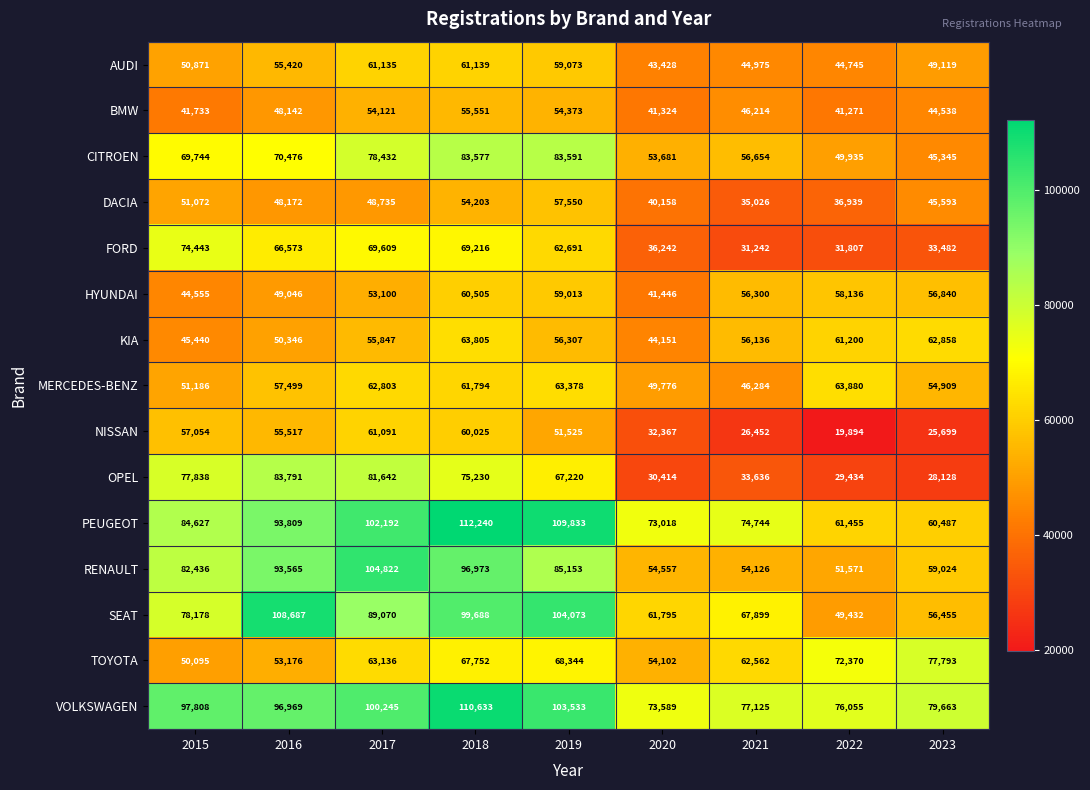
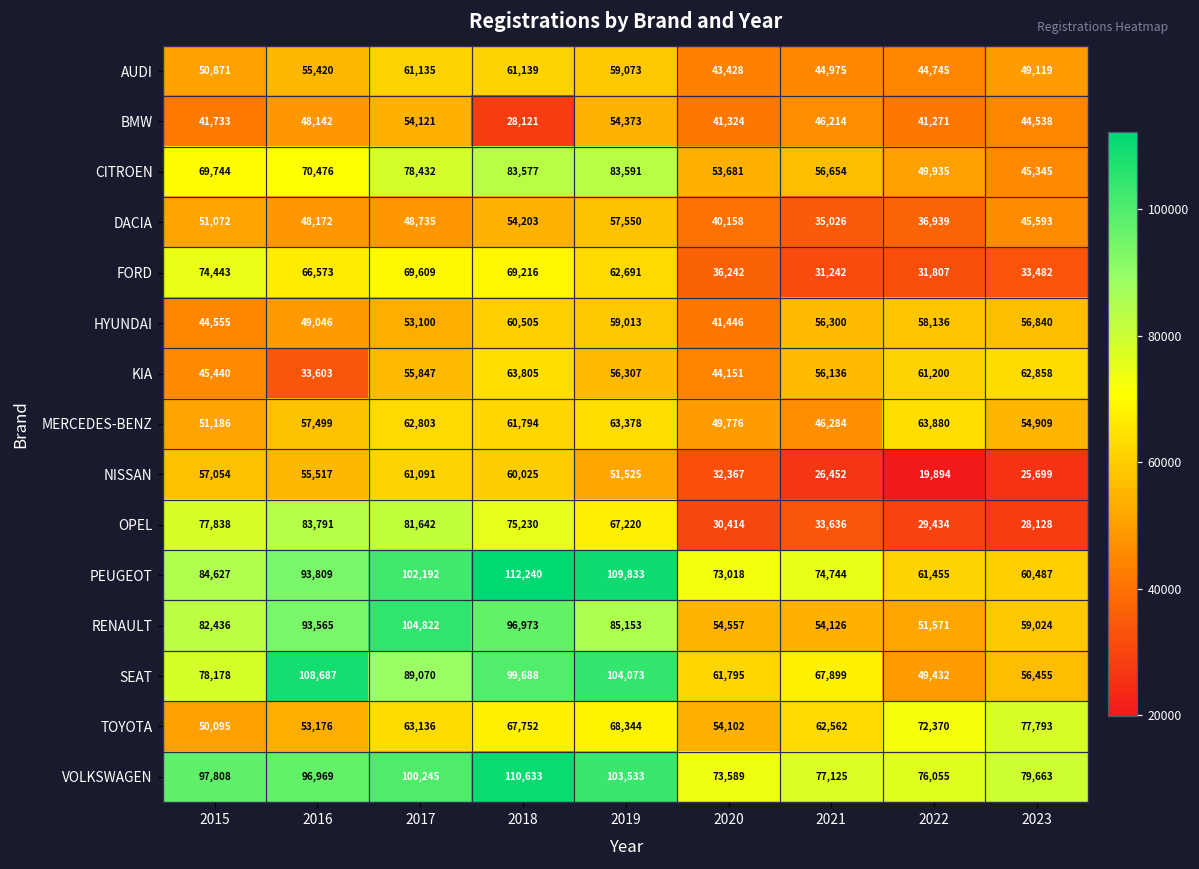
  {
    "AUDI": {
      "2015": "50,871",
      "2016": "55,420",
      "2017": "61,135",
      "2018": "61,139",
      "2019": "59,073",
      "2020": "43,428",
      "2021": "44,975",
      "2022": "44,745",
      "2023": "49,119"
    },
    "BMW": {
      "2015": "41,733",
      "2016": "48,142",
      "2017": "54,121",
-     "2018": "55,551",
+     "2018": "28,121",
      "2019": "54,373",
      "2020": "41,324",
      "2021": "46,214",
      "2022": "41,271",
      "2023": "44,538"
    },
    "CITROEN": {
      "2015": "69,744",
      "2016": "70,476",
      "2017": "78,432",
      "2018": "83,577",
      "2019": "83,591",
      "2020": "53,681",
      "2021": "56,654",
      "2022": "49,935",
      "2023": "45,345"
    },
    "DACIA": {
      "2015": "51,072",
      "2016": "48,172",
      "2017": "48,735",
      "2018": "54,203",
      "2019": "57,550",
      "2020": "40,158",
      "2021": "35,026",
      "2022": "36,939",
      "2023": "45,593"
    },
    "FORD": {
      "2015": "74,443",
      "2016": "66,573",
      "2017": "69,609",
      "2018": "69,216",
      "2019": "62,691",
      "2020": "36,242",
      "2021": "31,242",
      "2022": "31,807",
      "2023": "33,482"
    },
    "HYUNDAI": {
      "2015": "44,555",
      "2016": "49,046",
      "2017": "53,100",
      "2018": "60,505",
      "2019": "59,013",
      "2020": "41,446",
      "2021": "56,300",
      "2022": "58,136",
      "2023": "56,840"
    },
    "KIA": {
      "2015": "45,440",
-     "2016": "50,346",
+     "2016": "33,603",
      "2017": "55,847",
      "2018": "63,805",
      "2019": "56,307",
      "2020": "44,151",
      "2021": "56,136",
      "2022": "61,200",
      "2023": "62,858"
    },
    "MERCEDES-BENZ": {
      "2015": "51,186",
      "2016": "57,499",
      "2017": "62,803",
      "2018": "61,794",
      "2019": "63,378",
      "2020": "49,776",
      "2021": "46,284",
      "2022": "63,880",
      "2023": "54,909"
    },
    "NISSAN": {
      "2015": "57,054",
      "2016": "55,517",
      "2017": "61,091",
      "2018": "60,025",
      "2019": "51,525",
      "2020": "32,367",
      "2021": "26,452",
      "2022": "19,894",
      "2023": "25,699"
    },
    "OPEL": {
      "2015": "77,838",
      "2016": "83,791",
      "2017": "81,642",
      "2018": "75,230",
      "2019": "67,220",
      "2020": "30,414",
      "2021": "33,636",
      "2022": "29,434",
      "2023": "28,128"
    },
    "PEUGEOT": {
      "2015": "84,627",
      "2016": "93,809",
      "2017": "102,192",
      "2018": "112,240",
      "2019": "109,833",
      "2020": "73,018",
      "2021": "74,744",
      "2022": "61,455",
      "2023": "60,487"
    },
    "RENAULT": {
      "2015": "82,436",
      "2016": "93,565",
      "2017": "104,822",
      "2018": "96,973",
      "2019": "85,153",
      "2020": "54,557",
      "2021": "54,126",
      "2022": "51,571",
      "2023": "59,024"
    },
    "SEAT": {
      "2015": "78,178",
      "2016": "108,687",
      "2017": "89,070",
      "2018": "99,688",
      "2019": "104,073",
      "2020": "61,795",
      "2021": "67,899",
      "2022": "49,432",
      "2023": "56,455"
    },
    "TOYOTA": {
      "2015": "50,095",
      "2016": "53,176",
      "2017": "63,136",
      "2018": "67,752",
      "2019": "68,344",
      "2020": "54,102",
      "2021": "62,562",
      "2022": "72,370",
      "2023": "77,793"
    },
    "VOLKSWAGEN": {
      "2015": "97,808",
      "2016": "96,969",
      "2017": "100,245",
      "2018": "110,633",
      "2019": "103,533",
      "2020": "73,589",
      "2021": "77,125",
      "2022": "76,055",
      "2023": "79,663"
    }
  }
